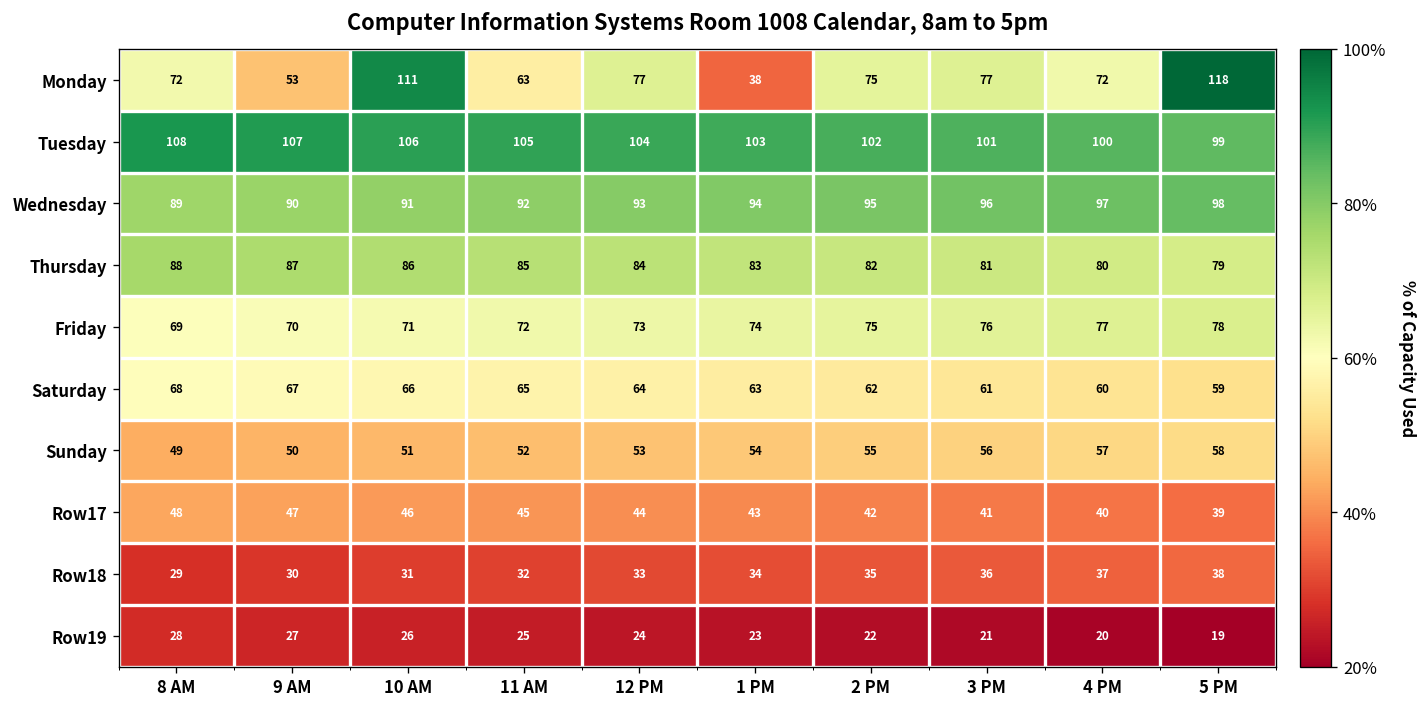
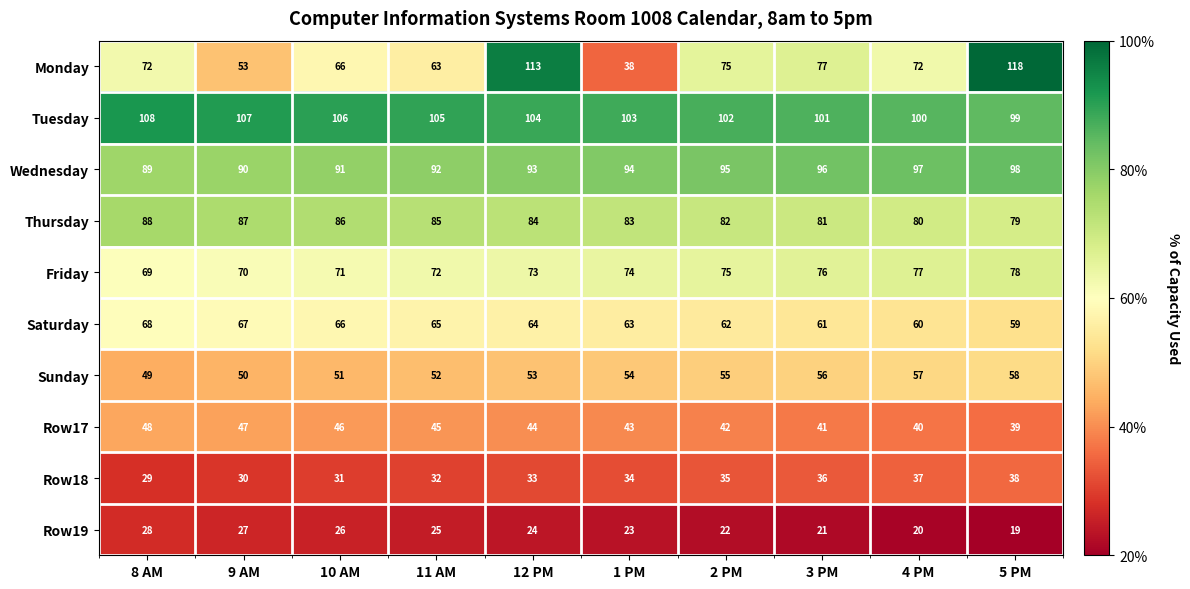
  {
    "Monday": {
      "8 AM": 72,
      "9 AM": 53,
-     "10 AM": 111,
+     "10 AM": 66,
      "11 AM": 63,
-     "12 PM": 77,
+     "12 PM": 113,
      "1 PM": 38,
      "2 PM": 75,
      "3 PM": 77,
      "4 PM": 72,
      "5 PM": 118
    },
    "Tuesday": {
      "8 AM": 108,
      "9 AM": 107,
      "10 AM": 106,
      "11 AM": 105,
      "12 PM": 104,
      "1 PM": 103,
      "2 PM": 102,
      "3 PM": 101,
      "4 PM": 100,
      "5 PM": 99
    },
    "Wednesday": {
      "8 AM": 89,
      "9 AM": 90,
      "10 AM": 91,
      "11 AM": 92,
      "12 PM": 93,
      "1 PM": 94,
      "2 PM": 95,
      "3 PM": 96,
      "4 PM": 97,
      "5 PM": 98
    },
    "Thursday": {
      "8 AM": 88,
      "9 AM": 87,
      "10 AM": 86,
      "11 AM": 85,
      "12 PM": 84,
      "1 PM": 83,
      "2 PM": 82,
      "3 PM": 81,
      "4 PM": 80,
      "5 PM": 79
    },
    "Friday": {
      "8 AM": 69,
      "9 AM": 70,
      "10 AM": 71,
      "11 AM": 72,
      "12 PM": 73,
      "1 PM": 74,
      "2 PM": 75,
      "3 PM": 76,
      "4 PM": 77,
      "5 PM": 78
    },
    "Saturday": {
      "8 AM": 68,
      "9 AM": 67,
      "10 AM": 66,
      "11 AM": 65,
      "12 PM": 64,
      "1 PM": 63,
      "2 PM": 62,
      "3 PM": 61,
      "4 PM": 60,
      "5 PM": 59
    },
    "Sunday": {
      "8 AM": 49,
      "9 AM": 50,
      "10 AM": 51,
      "11 AM": 52,
      "12 PM": 53,
      "1 PM": 54,
      "2 PM": 55,
      "3 PM": 56,
      "4 PM": 57,
      "5 PM": 58
    },
    "Row17": {
      "8 AM": 48,
      "9 AM": 47,
      "10 AM": 46,
      "11 AM": 45,
      "12 PM": 44,
      "1 PM": 43,
      "2 PM": 42,
      "3 PM": 41,
      "4 PM": 40,
      "5 PM": 39
    },
    "Row18": {
      "8 AM": 29,
      "9 AM": 30,
      "10 AM": 31,
      "11 AM": 32,
      "12 PM": 33,
      "1 PM": 34,
      "2 PM": 35,
      "3 PM": 36,
      "4 PM": 37,
      "5 PM": 38
    },
    "Row19": {
      "8 AM": 28,
      "9 AM": 27,
      "10 AM": 26,
      "11 AM": 25,
      "12 PM": 24,
      "1 PM": 23,
      "2 PM": 22,
      "3 PM": 21,
      "4 PM": 20,
      "5 PM": 19
    }
  }
